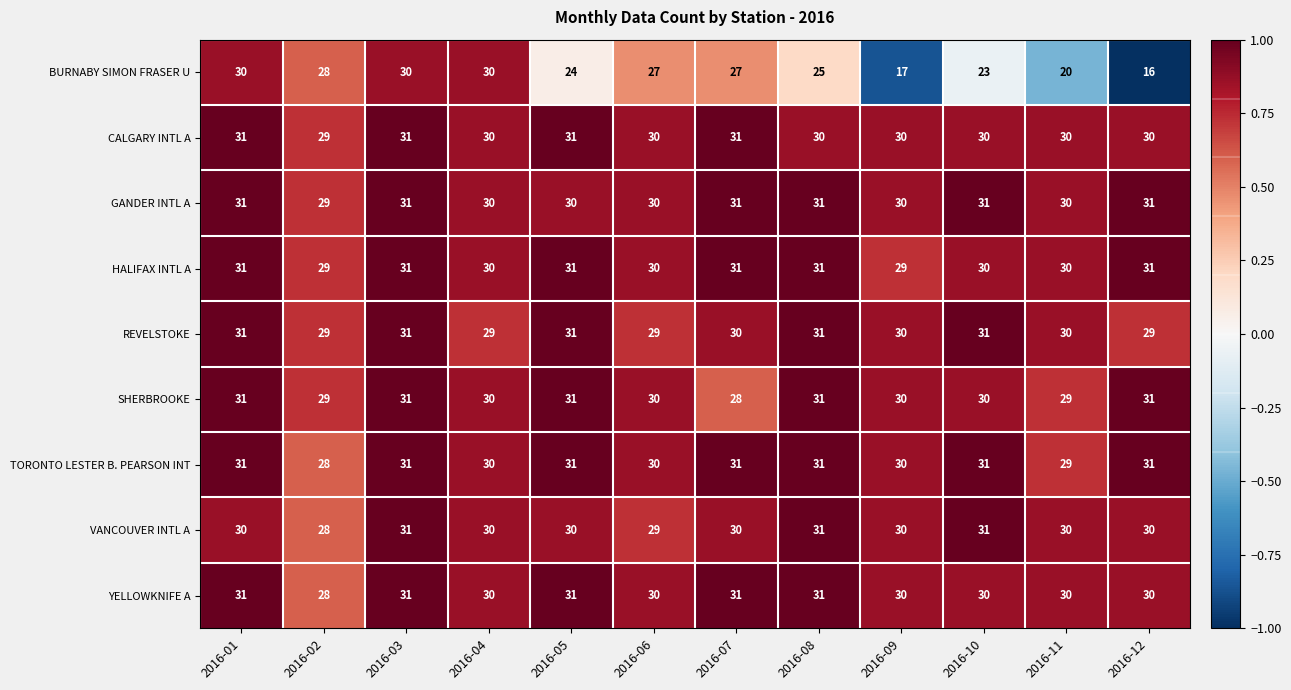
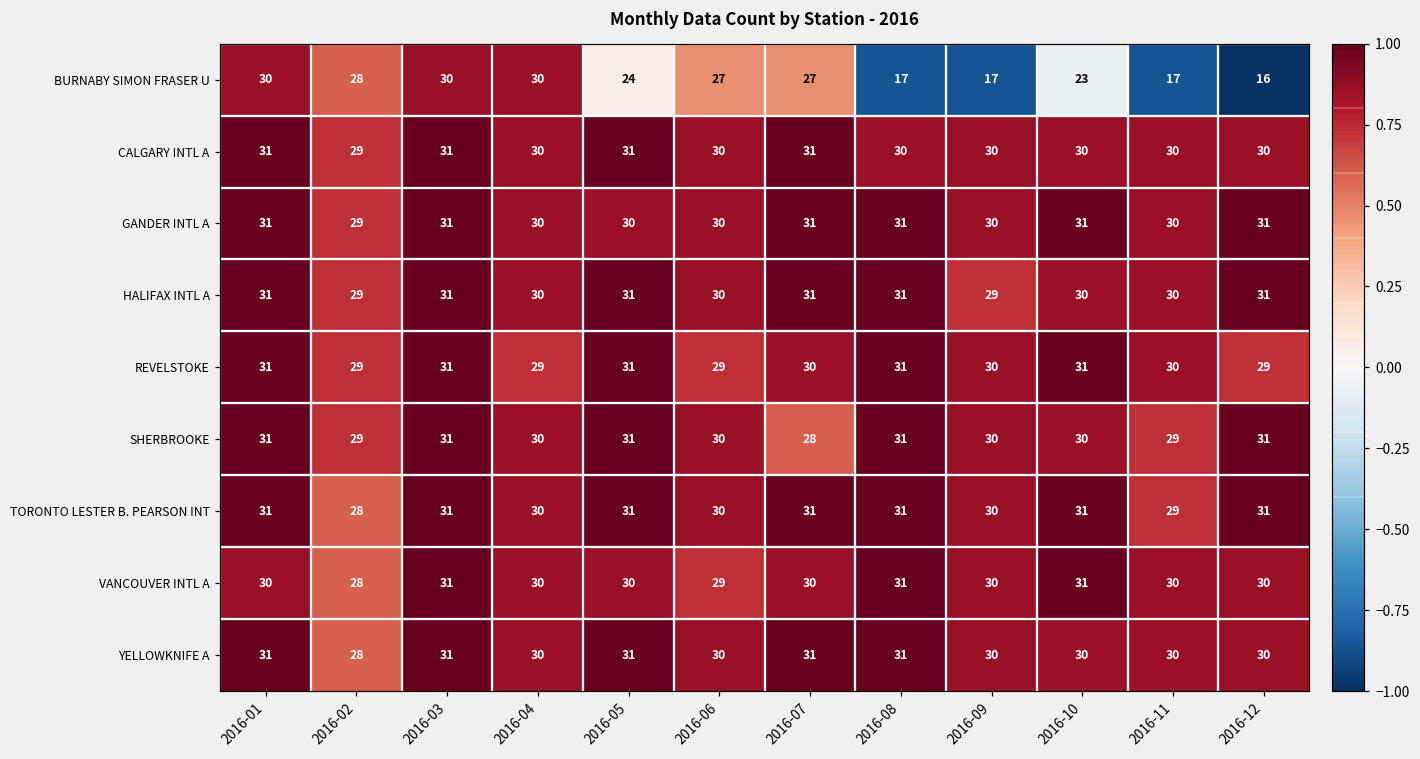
  {
    "BURNABY SIMON FRASER U": {
      "2016-01": 30,
      "2016-02": 28,
      "2016-03": 30,
      "2016-04": 30,
      "2016-05": 24,
      "2016-06": 27,
      "2016-07": 27,
-     "2016-08": 25,
+     "2016-08": 17,
      "2016-09": 17,
      "2016-10": 23,
-     "2016-11": 20,
+     "2016-11": 17,
      "2016-12": 16
    },
    "CALGARY INTL A": {
      "2016-01": 31,
      "2016-02": 29,
      "2016-03": 31,
      "2016-04": 30,
      "2016-05": 31,
      "2016-06": 30,
      "2016-07": 31,
      "2016-08": 30,
      "2016-09": 30,
      "2016-10": 30,
      "2016-11": 30,
      "2016-12": 30
    },
    "GANDER INTL A": {
      "2016-01": 31,
      "2016-02": 29,
      "2016-03": 31,
      "2016-04": 30,
      "2016-05": 30,
      "2016-06": 30,
      "2016-07": 31,
      "2016-08": 31,
      "2016-09": 30,
      "2016-10": 31,
      "2016-11": 30,
      "2016-12": 31
    },
    "HALIFAX INTL A": {
      "2016-01": 31,
      "2016-02": 29,
      "2016-03": 31,
      "2016-04": 30,
      "2016-05": 31,
      "2016-06": 30,
      "2016-07": 31,
      "2016-08": 31,
      "2016-09": 29,
      "2016-10": 30,
      "2016-11": 30,
      "2016-12": 31
    },
    "REVELSTOKE": {
      "2016-01": 31,
      "2016-02": 29,
      "2016-03": 31,
      "2016-04": 29,
      "2016-05": 31,
      "2016-06": 29,
      "2016-07": 30,
      "2016-08": 31,
      "2016-09": 30,
      "2016-10": 31,
      "2016-11": 30,
      "2016-12": 29
    },
    "SHERBROOKE": {
      "2016-01": 31,
      "2016-02": 29,
      "2016-03": 31,
      "2016-04": 30,
      "2016-05": 31,
      "2016-06": 30,
      "2016-07": 28,
      "2016-08": 31,
      "2016-09": 30,
      "2016-10": 30,
      "2016-11": 29,
      "2016-12": 31
    },
    "TORONTO LESTER B. PEARSON INT": {
      "2016-01": 31,
      "2016-02": 28,
      "2016-03": 31,
      "2016-04": 30,
      "2016-05": 31,
      "2016-06": 30,
      "2016-07": 31,
      "2016-08": 31,
      "2016-09": 30,
      "2016-10": 31,
      "2016-11": 29,
      "2016-12": 31
    },
    "VANCOUVER INTL A": {
      "2016-01": 30,
      "2016-02": 28,
      "2016-03": 31,
      "2016-04": 30,
      "2016-05": 30,
      "2016-06": 29,
      "2016-07": 30,
      "2016-08": 31,
      "2016-09": 30,
      "2016-10": 31,
      "2016-11": 30,
      "2016-12": 30
    },
    "YELLOWKNIFE A": {
      "2016-01": 31,
      "2016-02": 28,
      "2016-03": 31,
      "2016-04": 30,
      "2016-05": 31,
      "2016-06": 30,
      "2016-07": 31,
      "2016-08": 31,
      "2016-09": 30,
      "2016-10": 30,
      "2016-11": 30,
      "2016-12": 30
    }
  }
